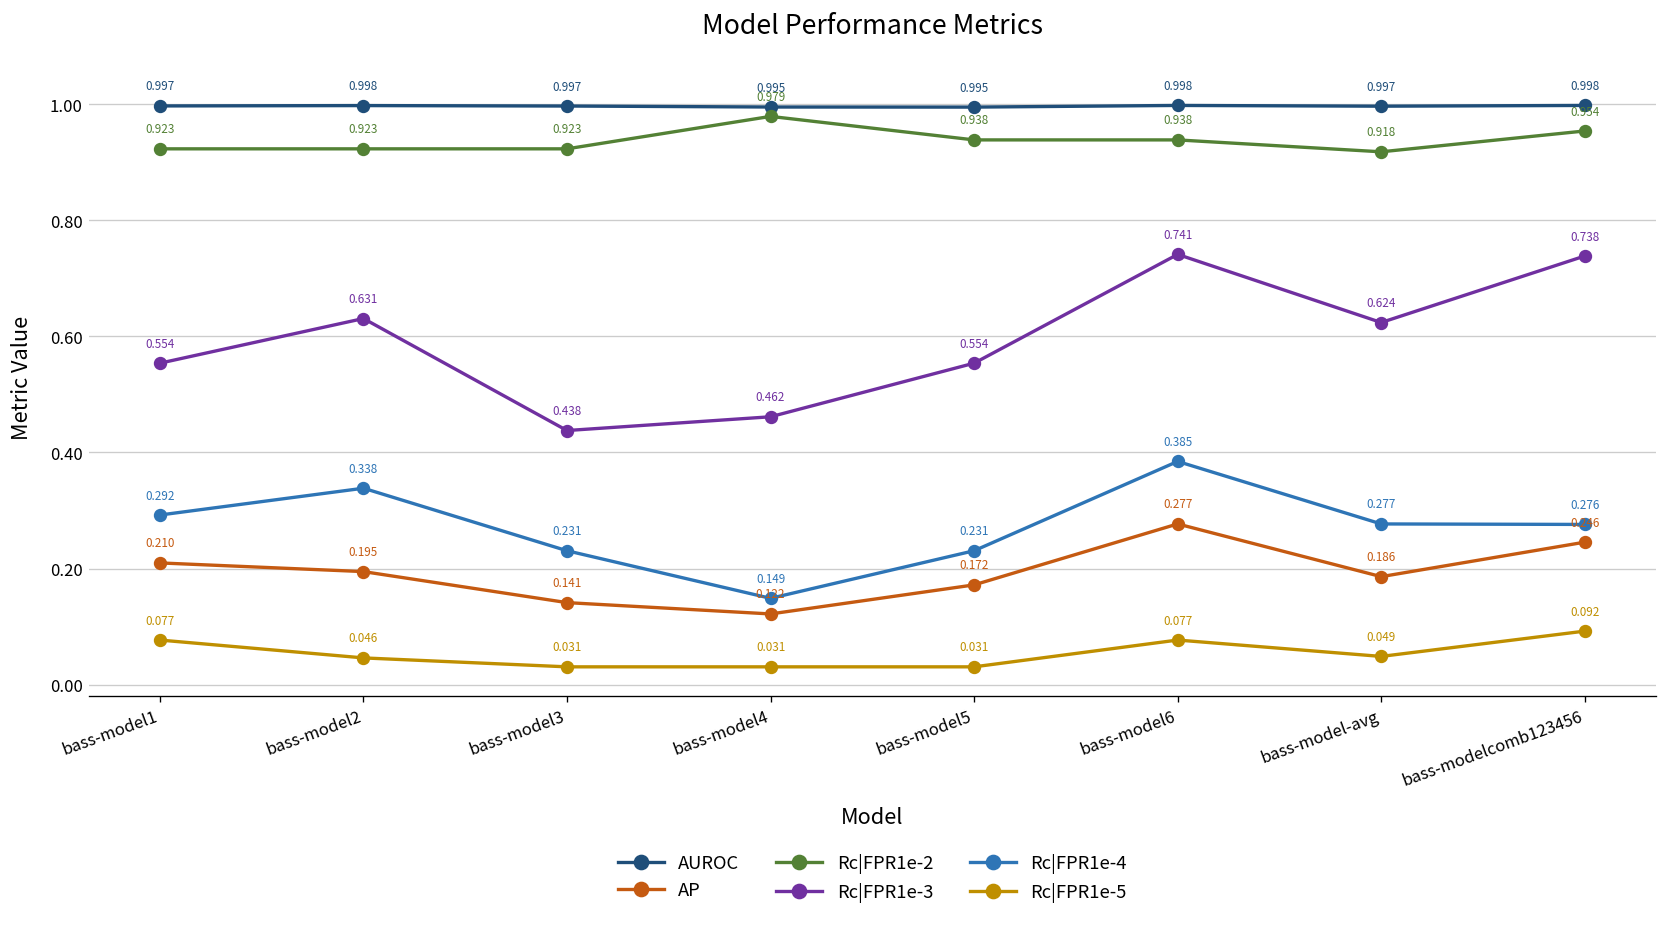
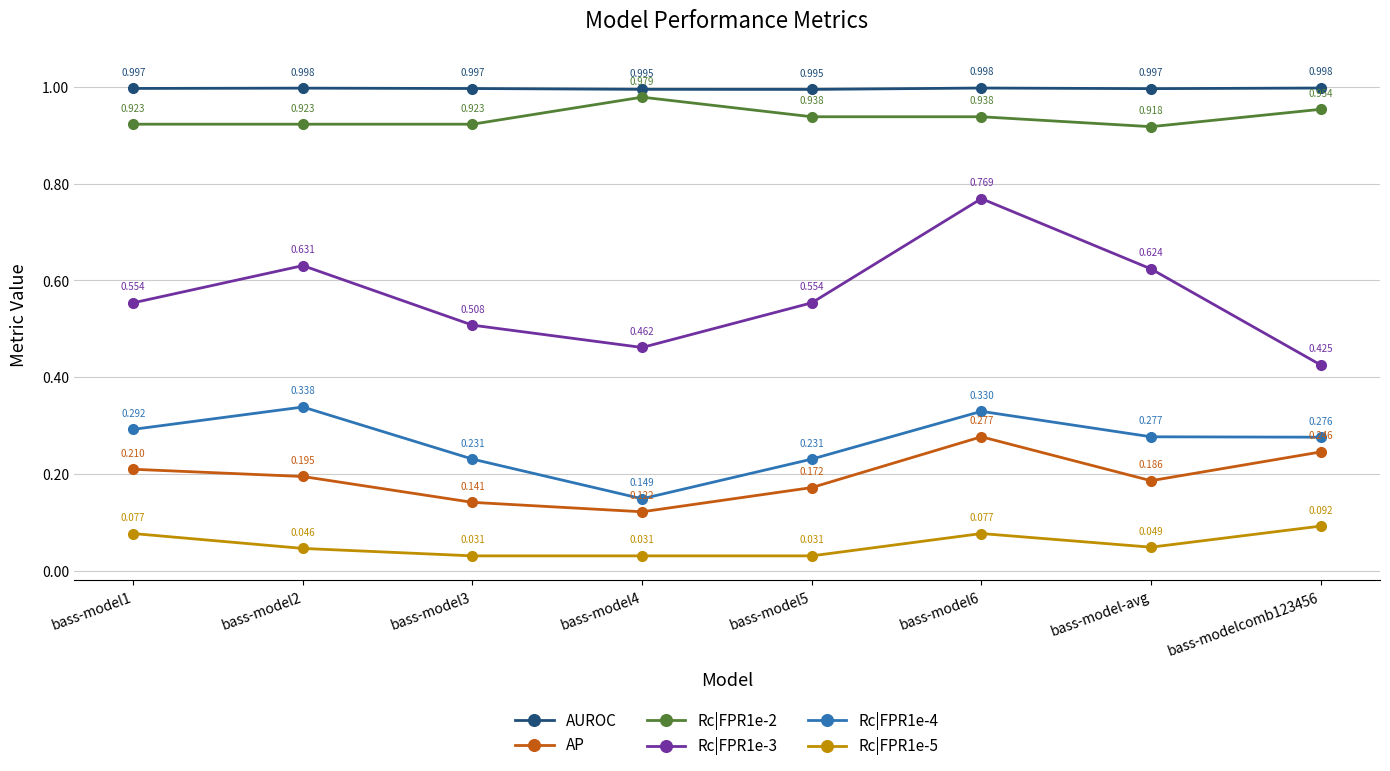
  {
    "AUROC": {
      "bass-model1": 0.997,
      "bass-model2": 0.998,
      "bass-model3": 0.997,
      "bass-model5": 0.995,
      "bass-model6": 0.998,
      "bass-model-avg": 0.997,
      "bass-modelcomb123456": 0.998
    },
    "Rc|FPR1e-2": {
      "bass-model1": 0.923,
      "bass-model2": 0.923,
      "bass-model3": 0.923,
      "bass-model5": 0.938,
      "bass-model6": 0.938,
      "bass-model-avg": 0.918
    },
    "Rc|FPR1e-3": {
      "bass-model1": 0.554,
      "bass-model2": 0.631,
-     "bass-model3": 0.438,
+     "bass-model3": 0.508,
      "bass-model4": 0.462,
      "bass-model5": 0.554,
-     "bass-model6": 0.741,
+     "bass-model6": 0.769,
      "bass-model-avg": 0.624,
-     "bass-modelcomb123456": 0.738
+     "bass-modelcomb123456": 0.425
    },
    "Rc|FPR1e-4": {
      "bass-model1": 0.292,
      "bass-model2": 0.338,
      "bass-model3": 0.231,
      "bass-model4": 0.149,
      "bass-model5": 0.231,
-     "bass-model6": 0.385,
+     "bass-model6": 0.330,
      "bass-model-avg": 0.277,
      "bass-modelcomb123456": 0.276
    }
  }
